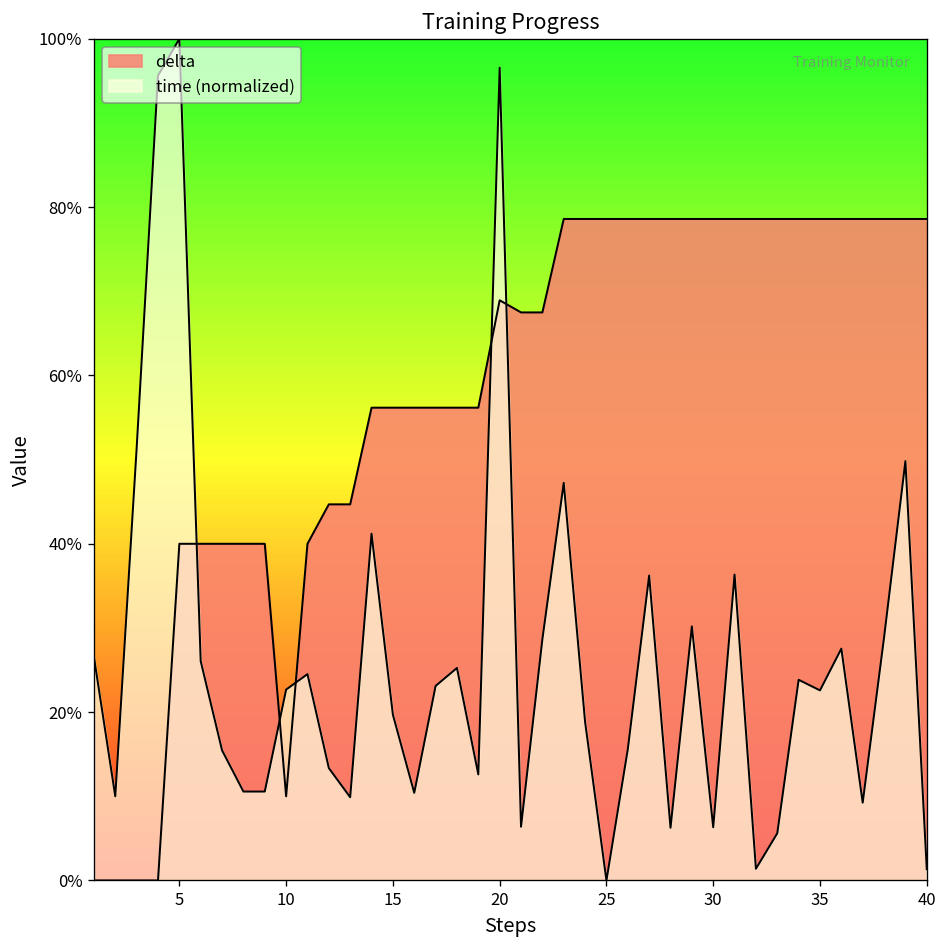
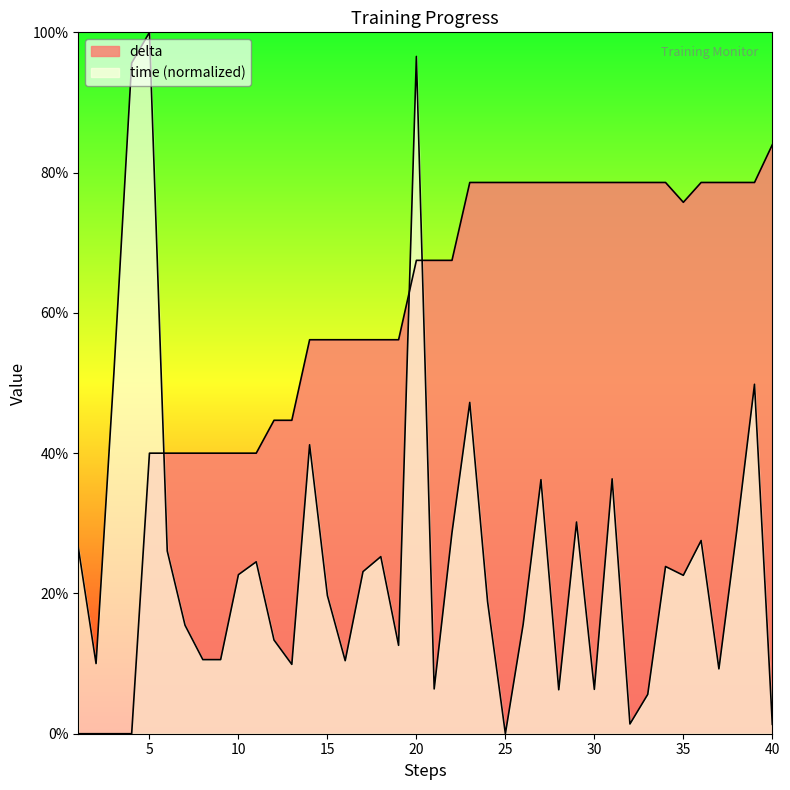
  {
    "delta": {
      "5": "40%",
-     "10": "10%",
+     "10": "40%",
      "15": "56%",
-     "20": "69%",
+     "20": "67%",
      "25": "79%",
      "30": "79%",
-     "35": "79%",
-     "40": "79%"
+     "35": "76%",
+     "40": "84%"
    },
    "time (normalized)": {
      "5": "100%",
      "10": "23%",
      "15": "20%",
      "20": "97%",
      "25": "0%",
      "30": "6%",
      "35": "23%",
      "40": "1%"
    }
  }
